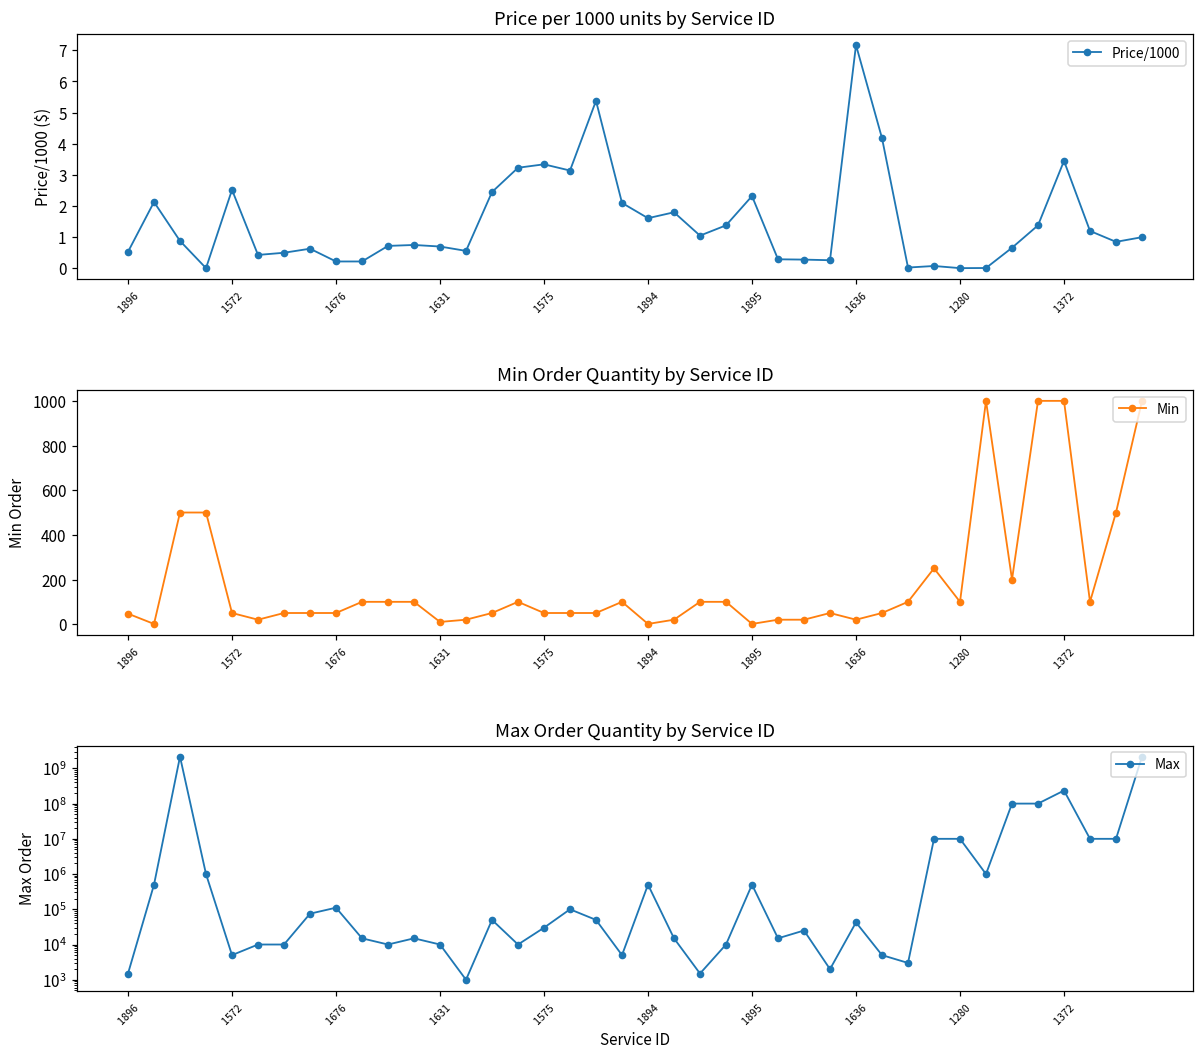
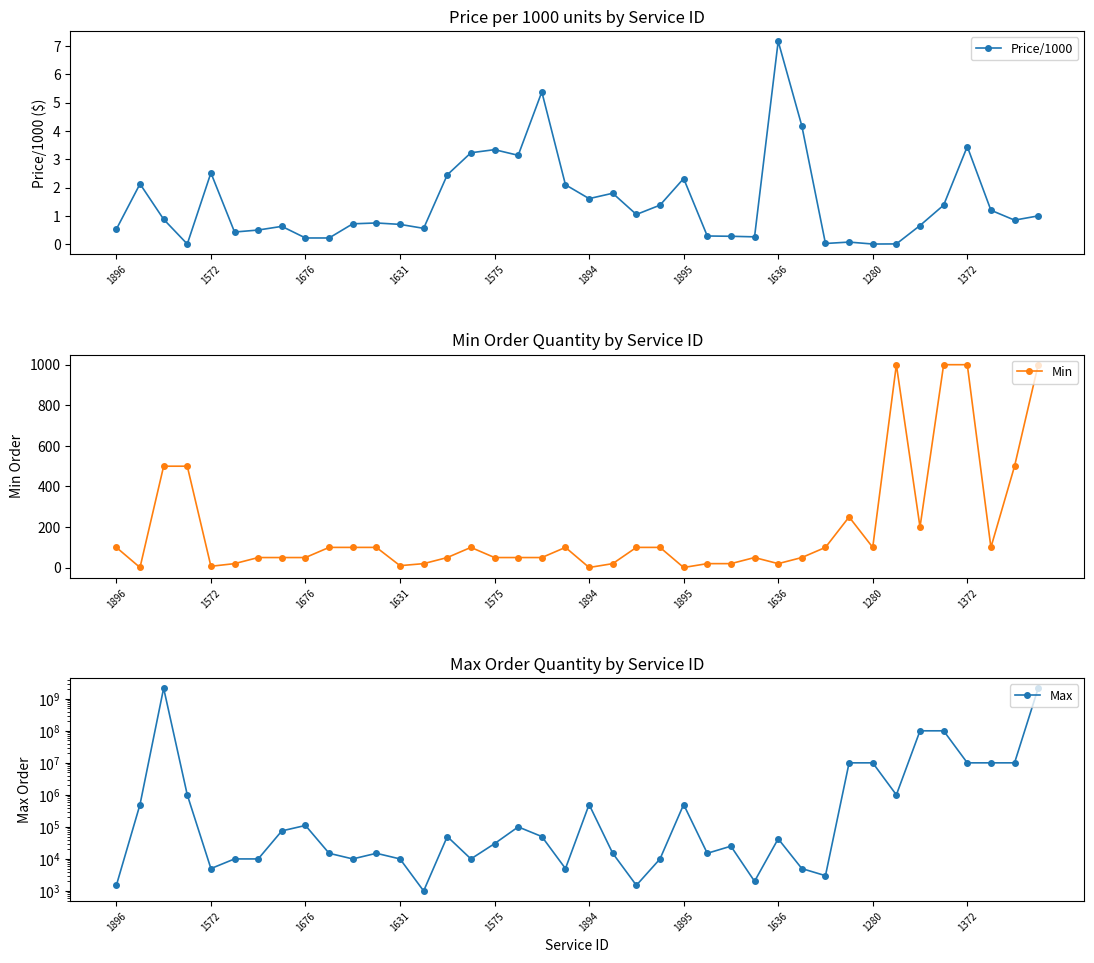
  {
    "Price per 1000 units by Service ID": {
      "1896": 0.5,
      "1572": 2.5,
      "1676": 0.2,
      "1631": 0.7,
      "1575": 3.3,
      "1894": 1.6,
      "1895": 2.3,
      "1636": 7.2,
      "1280": 0.0,
      "1372": 3.5
    },
    "Min Order Quantity by Service ID": {
-     "1896": 50,
-     "1572": 50,
+     "1896": 100,
+     "1572": 10,
      "1676": 50,
      "1631": 10,
      "1575": 50,
      "1894": 0,
      "1895": 0,
      "1636": 20,
      "1280": 100,
      "1372": 1000
    },
    "Max Order Quantity by Service ID": {
      "1896": 2000,
      "1572": 5000,
      "1676": 110000,
      "1631": 10000,
      "1575": 30000,
      "1894": 500000,
      "1895": 500000,
      "1636": 40000,
      "1280": 10000000,
-     "1372": 200000000
+     "1372": 10000000
    }
  }
